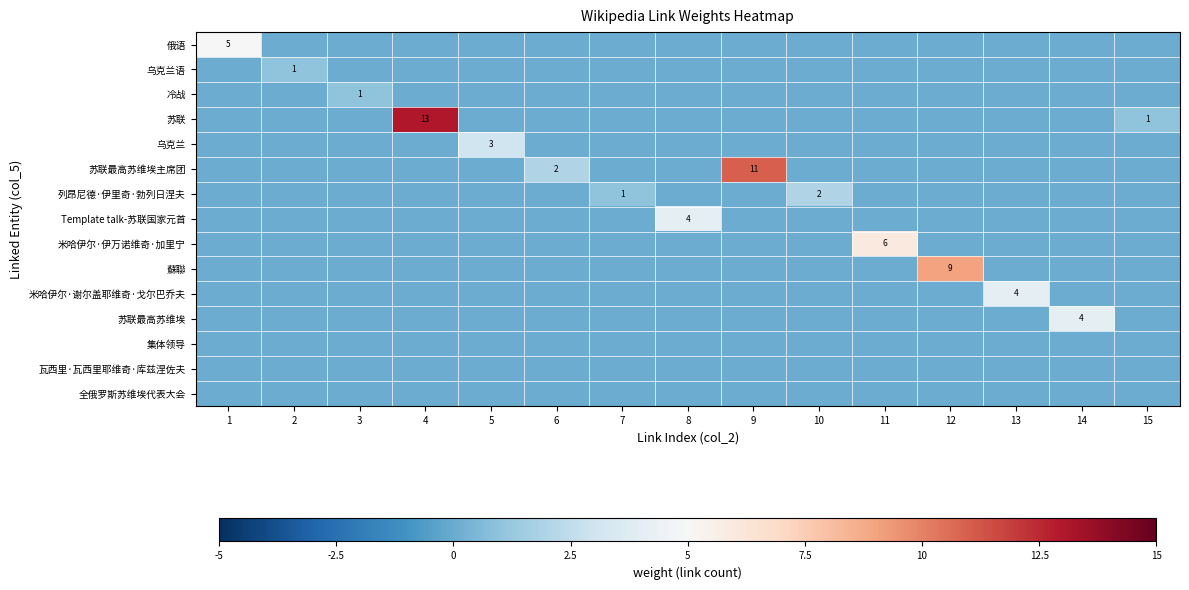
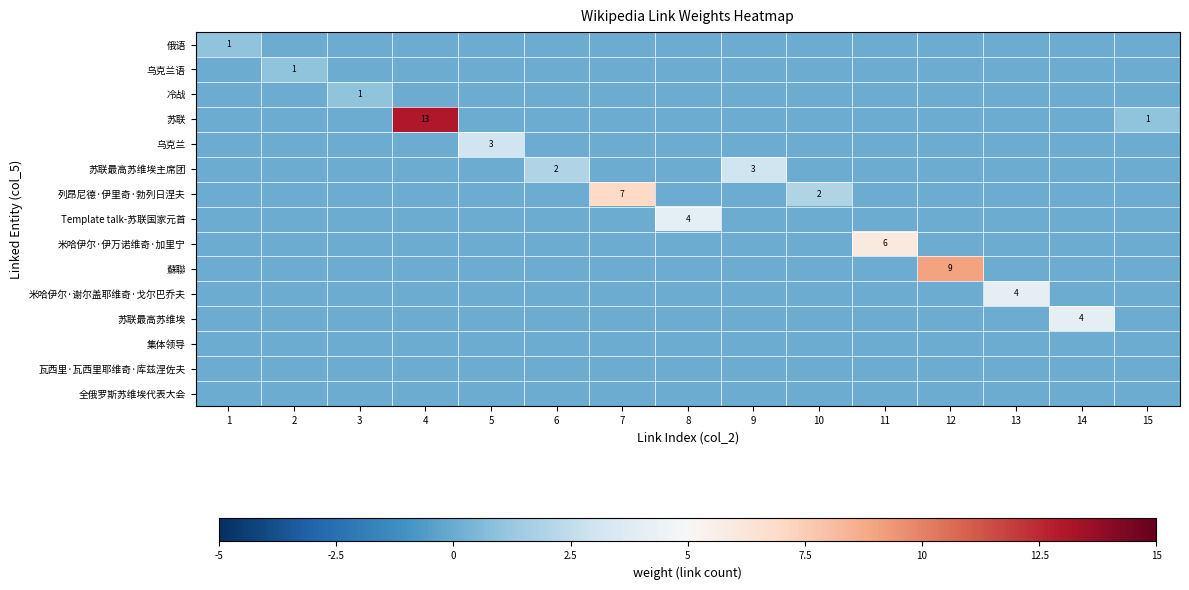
  {
    "俄语": {
-     "1": 5
+     "1": 1
    },
    "乌克兰语": {
      "2": 1
    },
    "冷战": {
      "3": 1
    },
    "苏联": {
      "4": 13,
      "15": 1
    },
    "乌克兰": {
      "5": 3
    },
    "苏联最高苏维埃主席团": {
      "6": 2,
-     "9": 11
+     "9": 3
    },
    "列昂尼德·伊里奇·勃列日涅夫": {
-     "7": 1,
+     "7": 7,
      "10": 2
    },
    "Template talk-苏联国家元首": {
      "8": 4
    },
    "米哈伊尔·伊万诺维奇·加里宁": {
      "11": 6
    },
    "蘇聯": {
      "12": 9
    },
    "米哈伊尔·谢尔盖耶维奇·戈尔巴乔夫": {
      "13": 4
    },
    "苏联最高苏维埃": {
      "14": 4
    }
  }
